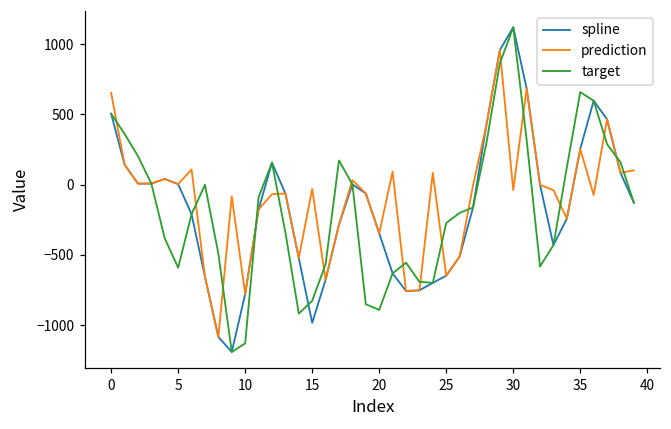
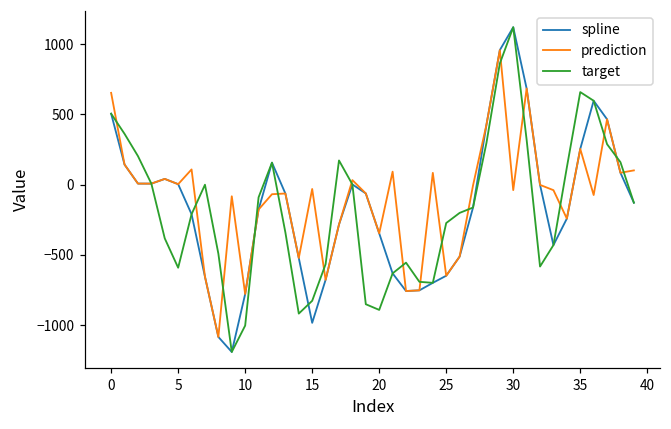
  {
    "spline": {
      "15": -980
    },
    "prediction": {
      "0": 650,
      "15": -30,
      "30": -40
    },
    "target": {
      "5": -590,
-     "10": -1130,
+     "10": -1000,
      "15": -830,
      "20": -890,
      "25": -270,
      "35": 660
    }
  }
